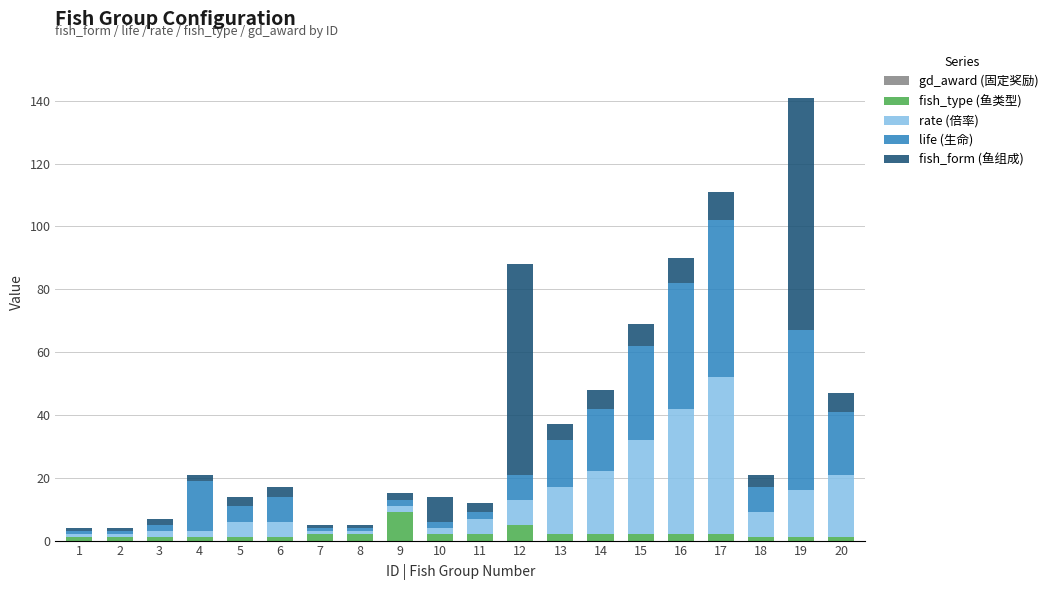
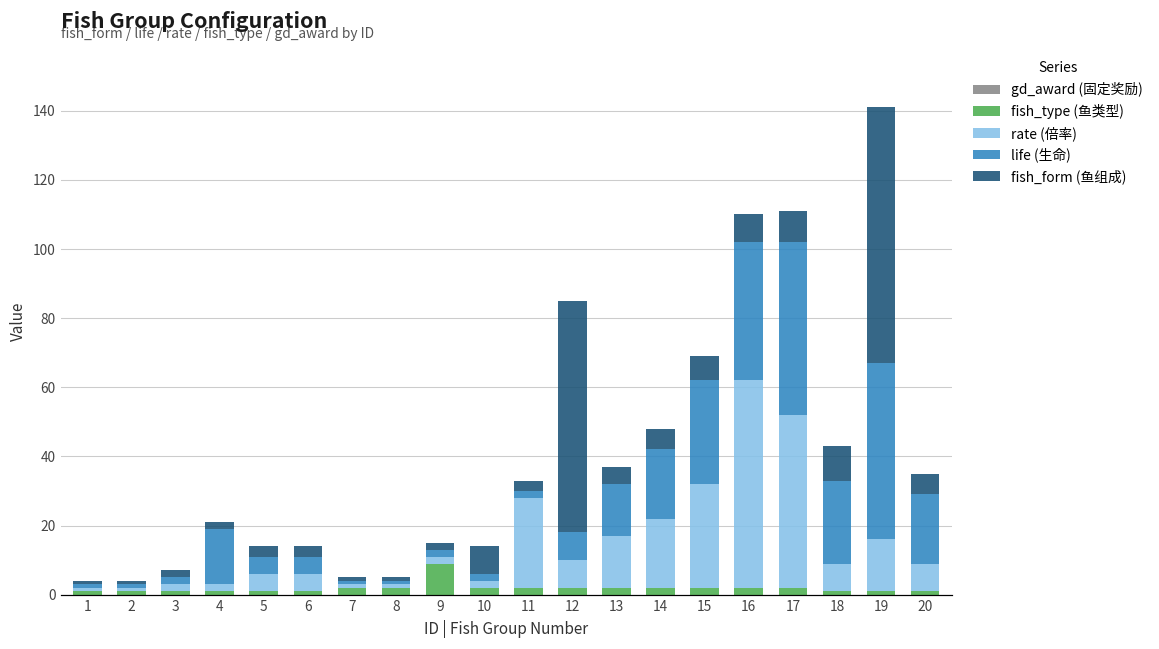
  {
    "gd_award (固定奖励)": {
      "1": 0,
      "2": 0,
      "3": 0,
      "4": 0,
      "5": 0,
      "6": 0,
      "7": 0,
      "8": 0,
      "9": 0,
      "10": 0,
      "11": 0,
      "12": 0,
      "13": 0,
      "14": 0,
      "15": 0,
      "16": 0,
      "17": 0,
      "18": 0,
      "19": 0,
      "20": 0
    },
    "fish_type (鱼类型)": {
      "1": 1,
      "2": 1,
      "3": 1,
      "4": 1,
      "5": 1,
      "6": 1,
      "7": 2,
      "8": 2,
      "9": 9,
      "10": 2,
      "11": 2,
-     "12": 5,
+     "12": 2,
      "13": 2,
      "14": 2,
      "15": 2,
      "16": 2,
      "17": 2,
      "18": 1,
      "19": 1,
      "20": 1
    },
    "rate (倍率)": {
      "1": 1,
      "2": 1,
      "3": 2,
      "4": 2,
      "5": 5,
      "6": 5,
      "7": 1,
      "8": 1,
      "9": 2,
      "10": 2,
-     "11": 5,
+     "11": 26,
      "12": 8,
      "13": 15,
      "14": 20,
      "15": 30,
-     "16": 40,
+     "16": 60,
      "17": 50,
      "18": 8,
      "19": 15,
-     "20": 20
+     "20": 8
    },
    "life (生命)": {
      "1": 1,
      "2": 1,
      "3": 2,
      "4": 16,
      "5": 5,
-     "6": 8,
+     "6": 5,
      "7": 1,
      "8": 1,
      "9": 2,
      "10": 2,
      "11": 2,
      "12": 8,
      "13": 15,
      "14": 20,
      "15": 30,
      "16": 40,
      "17": 50,
-     "18": 8,
+     "18": 24,
      "19": 51,
      "20": 20
    },
    "fish_form (鱼组成)": {
      "1": 1,
      "2": 1,
      "3": 2,
      "4": 2,
      "5": 3,
      "6": 3,
      "7": 1,
      "8": 1,
      "9": 2,
      "10": 8,
      "11": 3,
      "12": 67,
      "13": 5,
      "14": 6,
      "15": 7,
      "16": 8,
      "17": 9,
-     "18": 4,
+     "18": 10,
      "19": 74,
      "20": 6
    }
  }
